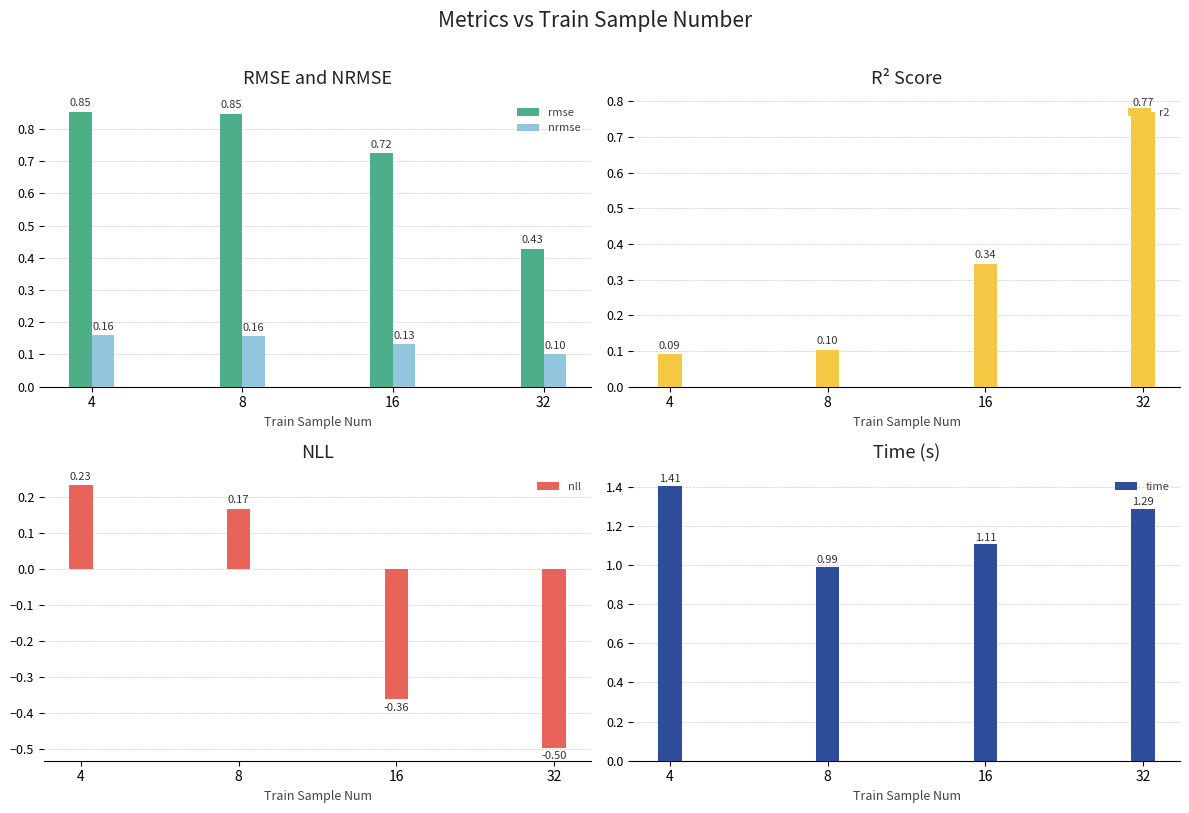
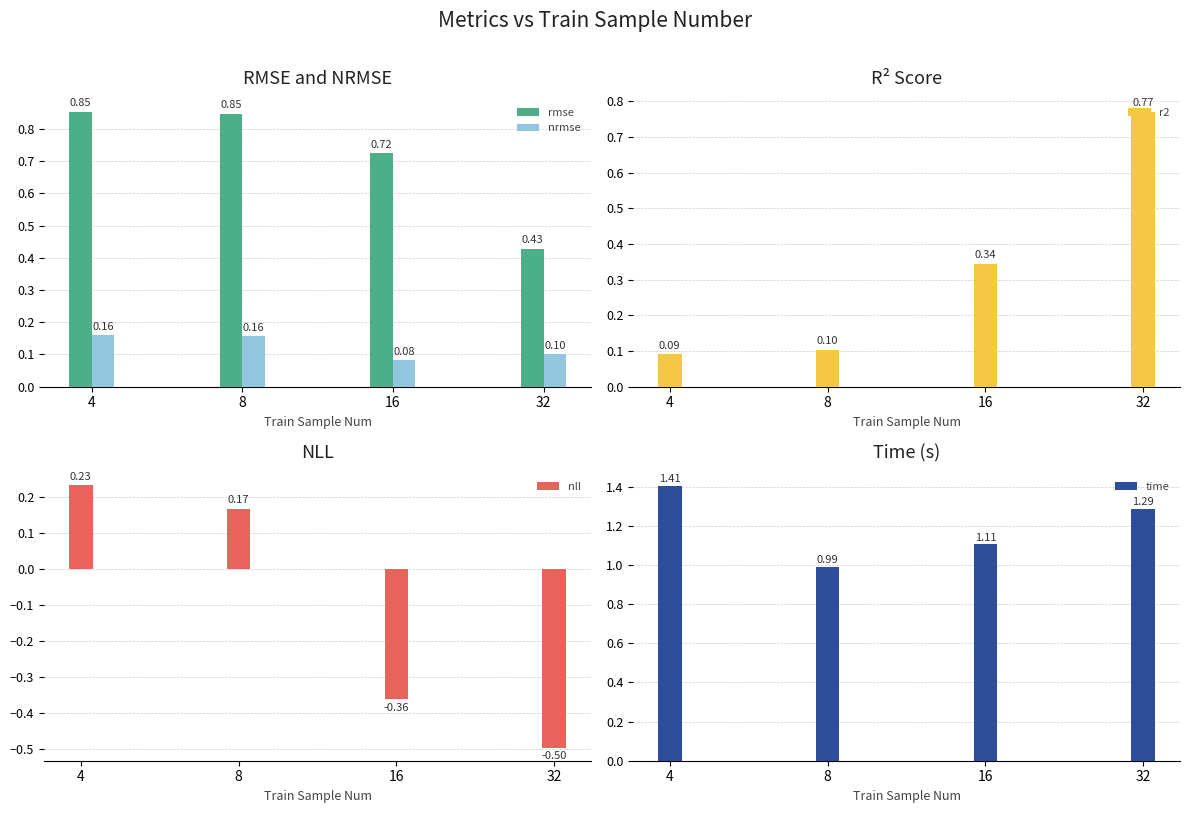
  {
    "RMSE and NRMSE": {
      "rmse": {
        "4": 0.85,
        "8": 0.85,
        "16": 0.72,
        "32": 0.43
      },
      "nrmse": {
        "4": 0.16,
        "8": 0.16,
-       "16": 0.13,
+       "16": 0.08,
        "32": 0.10
      }
    },
    "R² Score": {
      "4": 0.09,
      "8": 0.10,
      "16": 0.34,
      "32": 0.77
    },
    "NLL": {
      "4": 0.23,
      "8": 0.17,
      "16": -0.36,
      "32": -0.50
    },
    "Time (s)": {
      "4": 1.41,
      "8": 0.99,
      "16": 1.11,
      "32": 1.29
    }
  }
